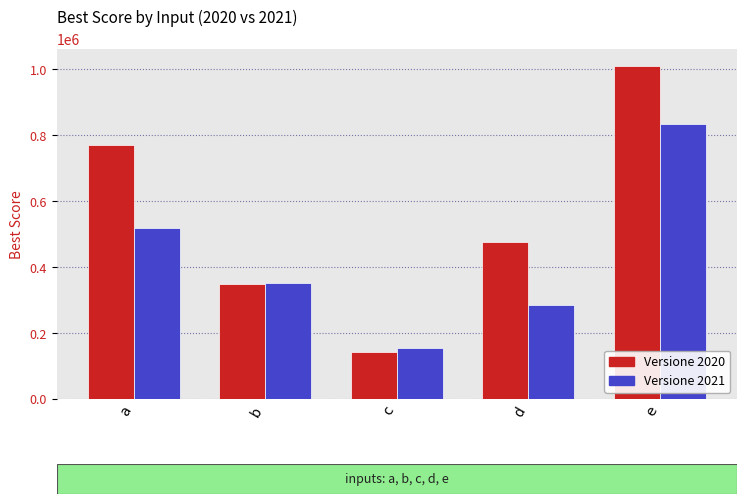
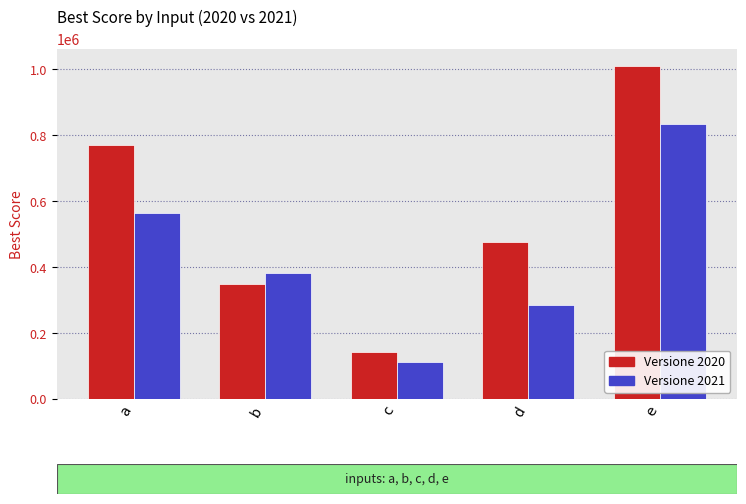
  {
    "Versione 2020": {
      "a": 770000,
      "b": 350000,
      "c": 140000,
      "d": 480000,
      "e": 1010000
    },
    "Versione 2021": {
-     "a": 520000,
-     "b": 350000,
-     "c": 150000,
+     "a": 560000,
+     "b": 380000,
+     "c": 110000,
      "d": 280000,
      "e": 830000
    }
  }
